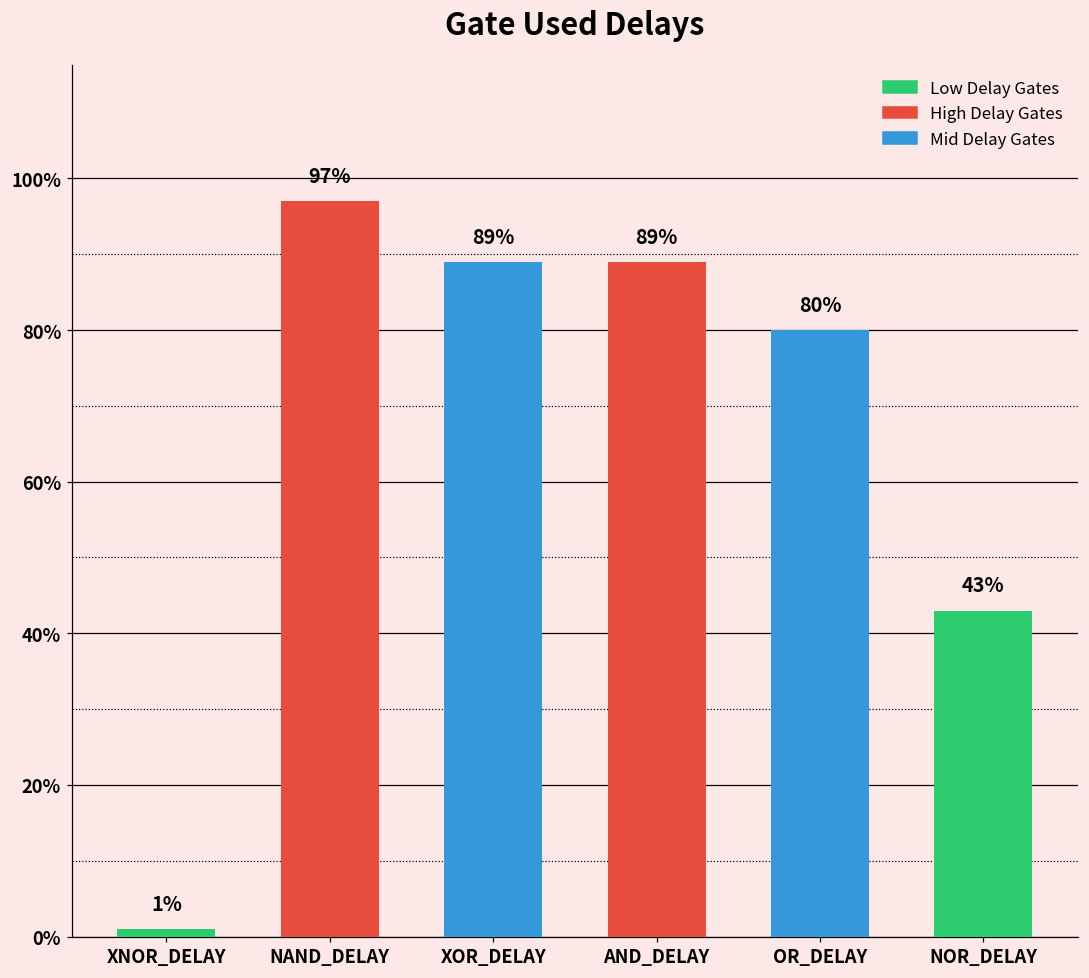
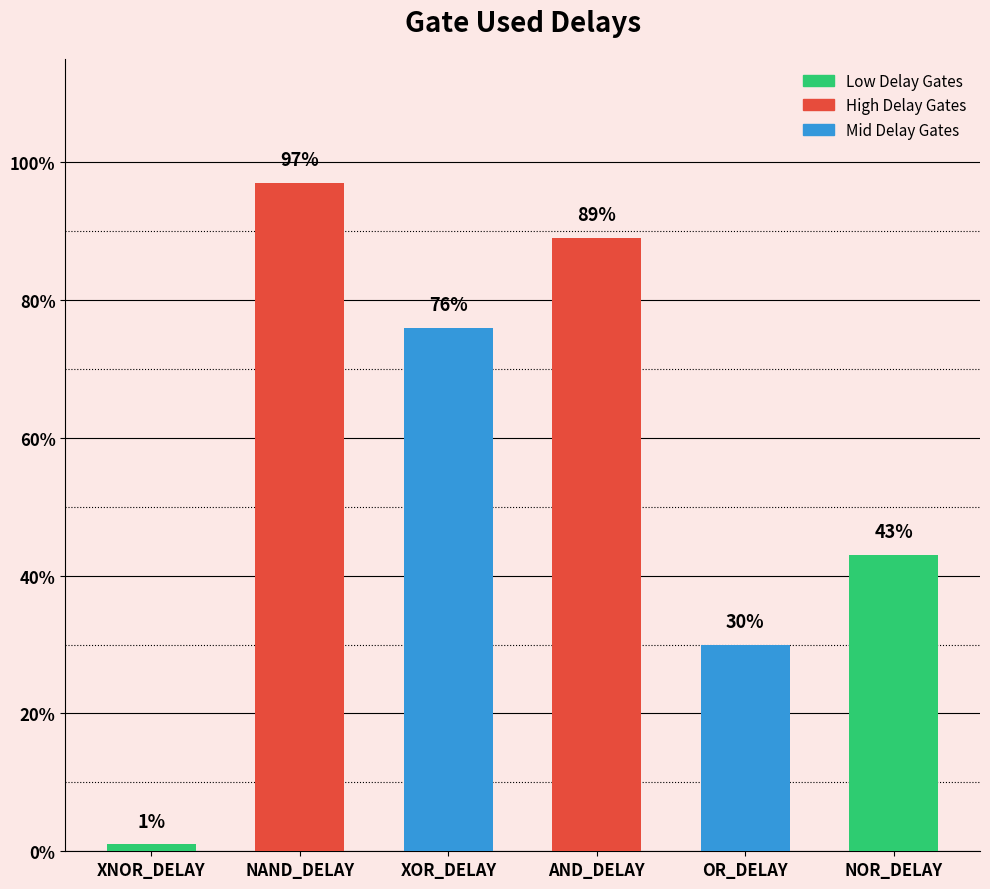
  {
    "XNOR_DELAY": "1%",
    "NAND_DELAY": "97%",
-   "XOR_DELAY": "89%",
+   "XOR_DELAY": "76%",
    "AND_DELAY": "89%",
-   "OR_DELAY": "80%",
+   "OR_DELAY": "30%",
    "NOR_DELAY": "43%"
  }
